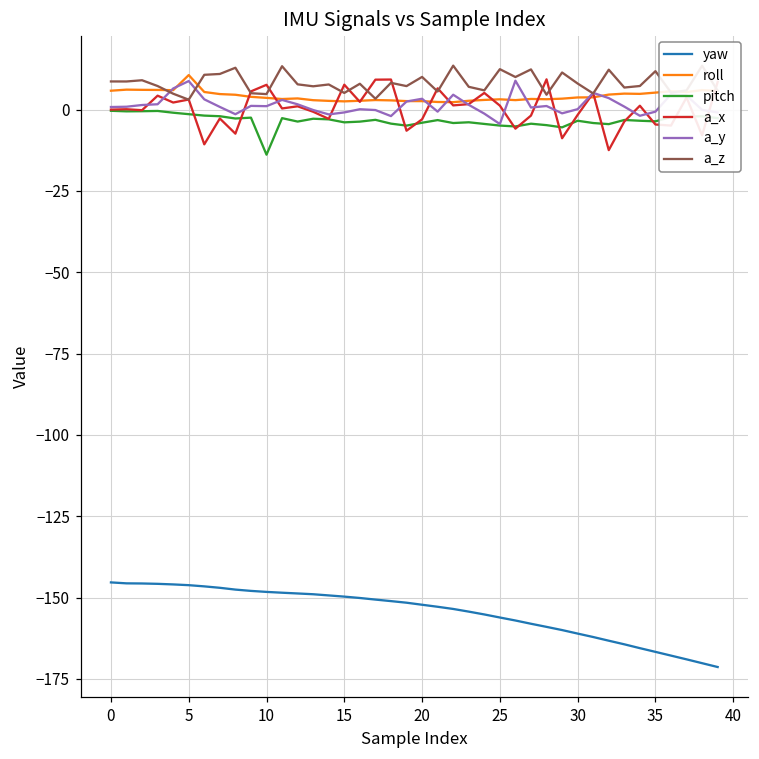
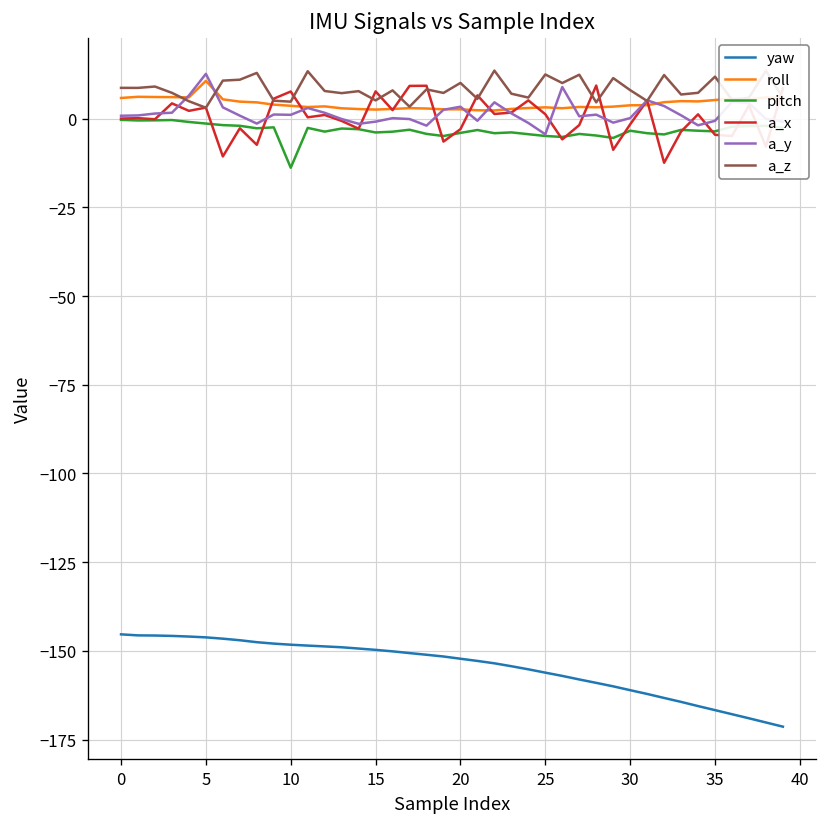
  {
    "yaw": {
      "0": -145,
      "5": -146,
      "10": -148,
      "15": -150,
      "20": -152,
      "25": -156,
      "30": -161,
      "35": -167
    },
    "roll": {
      "0": 6,
      "5": 11,
      "10": 4,
      "15": 3,
      "25": 3,
      "30": 4,
      "35": 5
    },
    "pitch": {
      "5": -1,
      "10": -14,
      "15": -4,
      "20": -4,
      "30": -3,
      "35": -4
    },
    "a_x": {
      "10": 8,
      "15": 8,
      "20": -3,
      "25": 1,
      "30": -2,
      "35": -5
    },
    "a_y": {
-     "5": 9,
+     "5": 13,
      "10": 1,
      "15": -1,
      "30": 0,
      "35": -1
    },
    "a_z": {
      "0": 9,
      "10": 5,
      "15": 5,
      "20": 10,
      "25": 12,
      "30": 8,
      "35": 12
    }
  }
